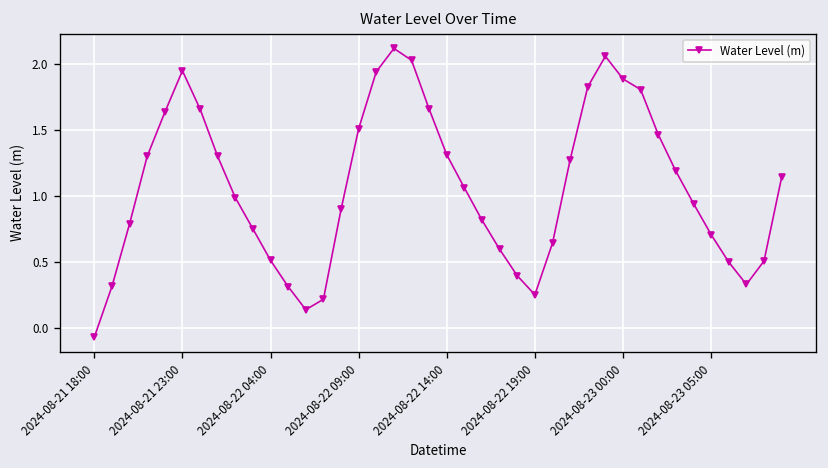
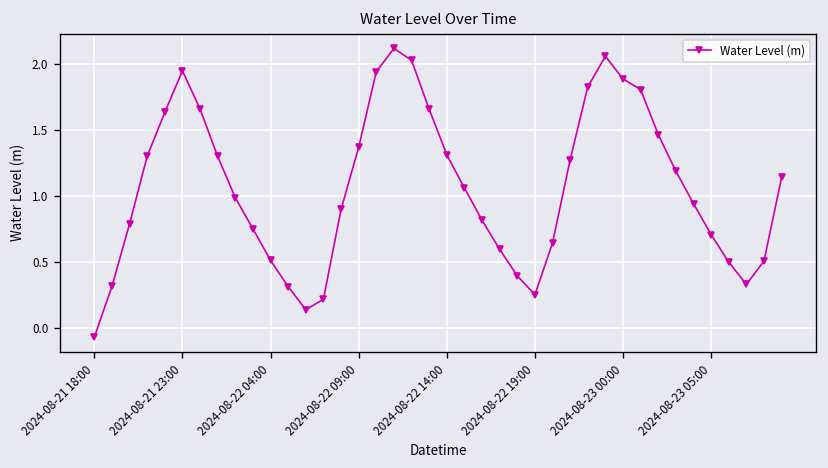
  {
    "2024-08-21 18:00": -0.07,
    "2024-08-21 23:00": 1.95,
    "2024-08-22 04:00": 0.51,
-   "2024-08-22 09:00": 1.51,
+   "2024-08-22 09:00": 1.37,
    "2024-08-22 14:00": 1.31,
    "2024-08-22 19:00": 0.25,
    "2024-08-23 00:00": 1.89,
    "2024-08-23 05:00": 0.71
  }
